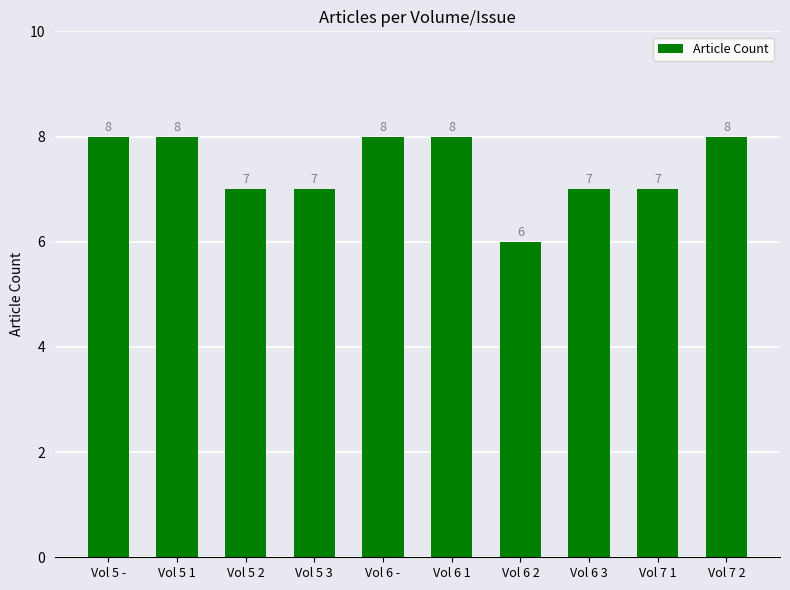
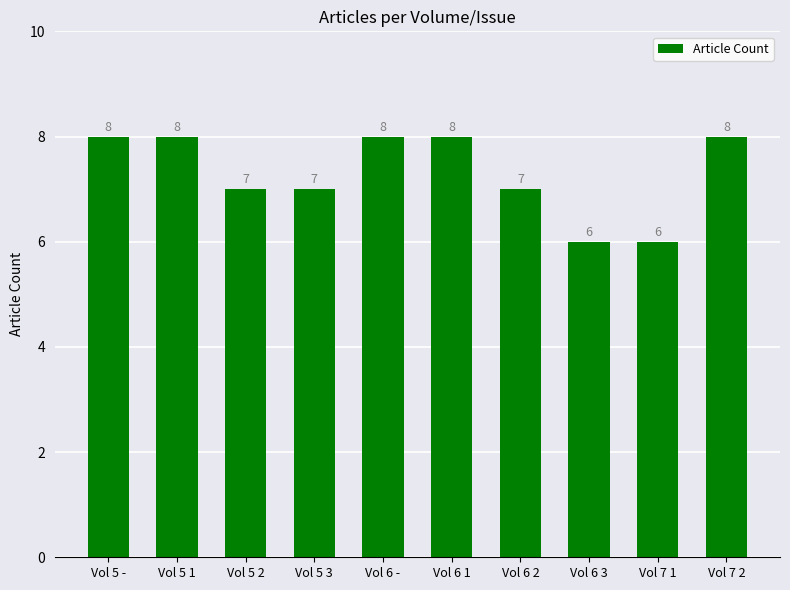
  {
    "Vol 5 -": 8,
    "Vol 5 1": 8,
    "Vol 5 2": 7,
    "Vol 5 3": 7,
    "Vol 6 -": 8,
    "Vol 6 1": 8,
-   "Vol 6 2": 6,
-   "Vol 6 3": 7,
-   "Vol 7 1": 7,
+   "Vol 6 2": 7,
+   "Vol 6 3": 6,
+   "Vol 7 1": 6,
    "Vol 7 2": 8
  }
